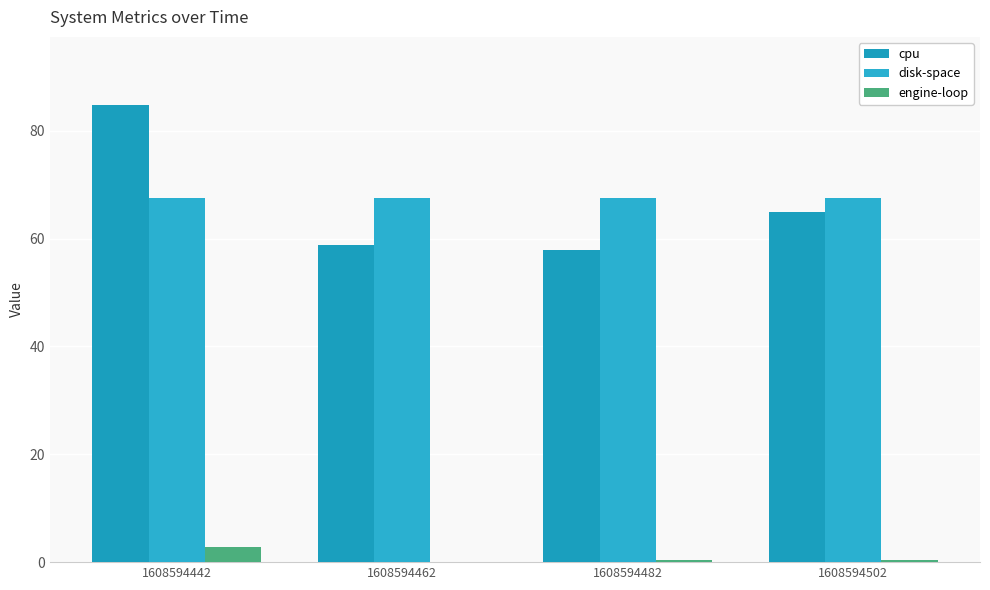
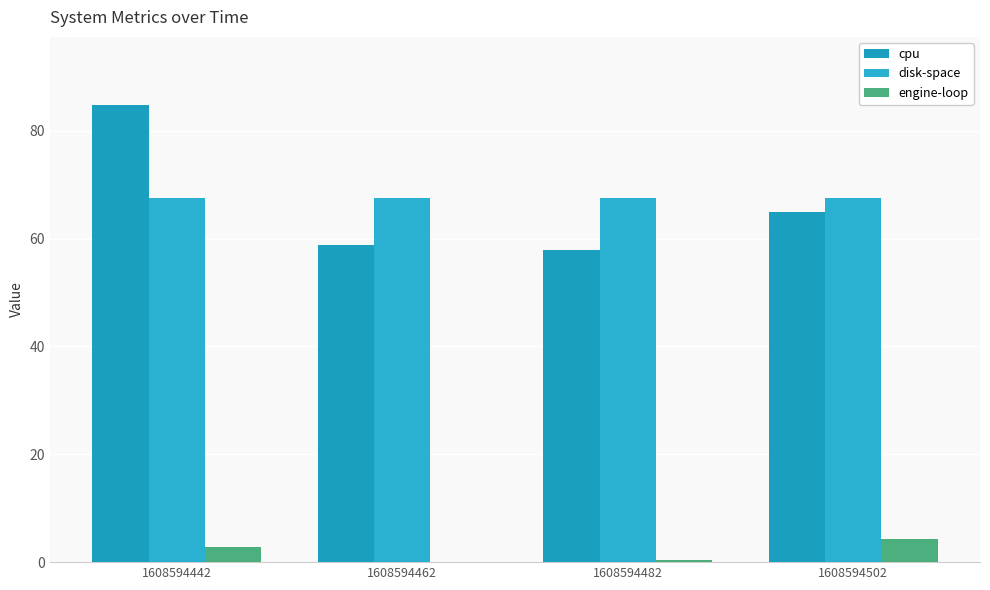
  {
    "engine-loop": {
      "1608594442": 3,
-     "1608594502": 0
+     "1608594502": 4
    }
  }
